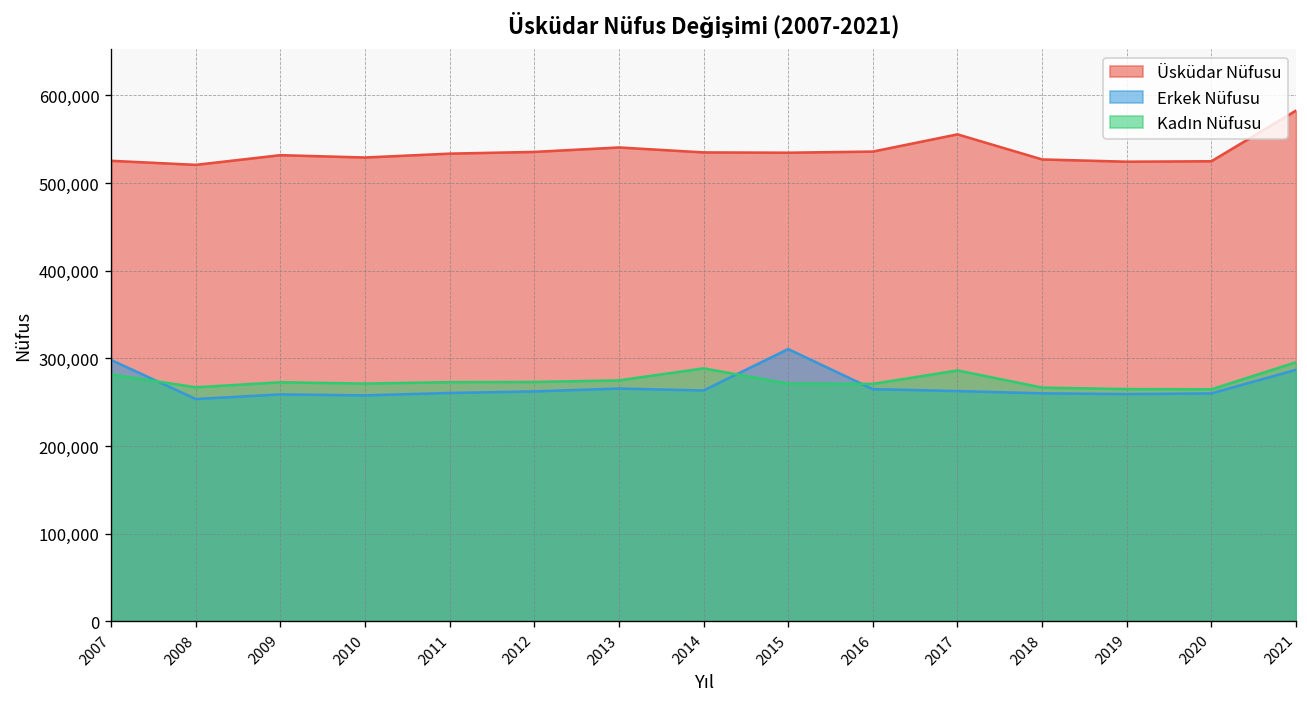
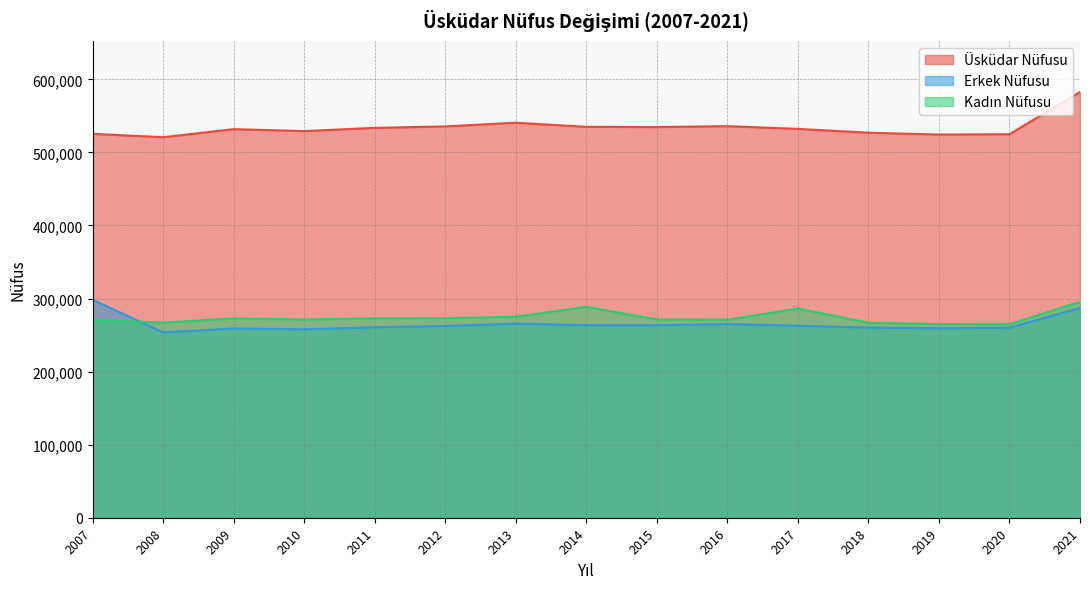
  {
    "Üsküdar Nüfusu": {
      "2007": "530,000",
      "2008": "520,000",
      "2009": "530,000",
      "2010": "530,000",
      "2011": "530,000",
      "2012": "540,000",
      "2013": "540,000",
      "2014": "530,000",
      "2015": "530,000",
      "2016": "540,000",
-     "2017": "560,000",
+     "2017": "530,000",
      "2018": "530,000",
      "2019": "520,000",
      "2020": "520,000",
      "2021": "580,000"
    },
    "Erkek Nüfusu": {
      "2007": "300,000",
      "2008": "250,000",
      "2009": "260,000",
      "2010": "260,000",
      "2011": "260,000",
      "2012": "260,000",
      "2013": "270,000",
      "2014": "260,000",
-     "2015": "310,000",
+     "2015": "260,000",
      "2016": "260,000",
      "2017": "260,000",
      "2018": "260,000",
      "2019": "260,000",
      "2020": "260,000",
      "2021": "290,000"
    },
    "Kadın Nüfusu": {
-     "2007": "280,000",
+     "2007": "270,000",
      "2008": "270,000",
      "2009": "270,000",
      "2010": "270,000",
      "2011": "270,000",
      "2012": "270,000",
      "2013": "270,000",
      "2014": "290,000",
      "2015": "270,000",
      "2016": "270,000",
      "2017": "290,000",
      "2018": "270,000",
      "2019": "270,000",
      "2020": "260,000",
      "2021": "300,000"
    }
  }
